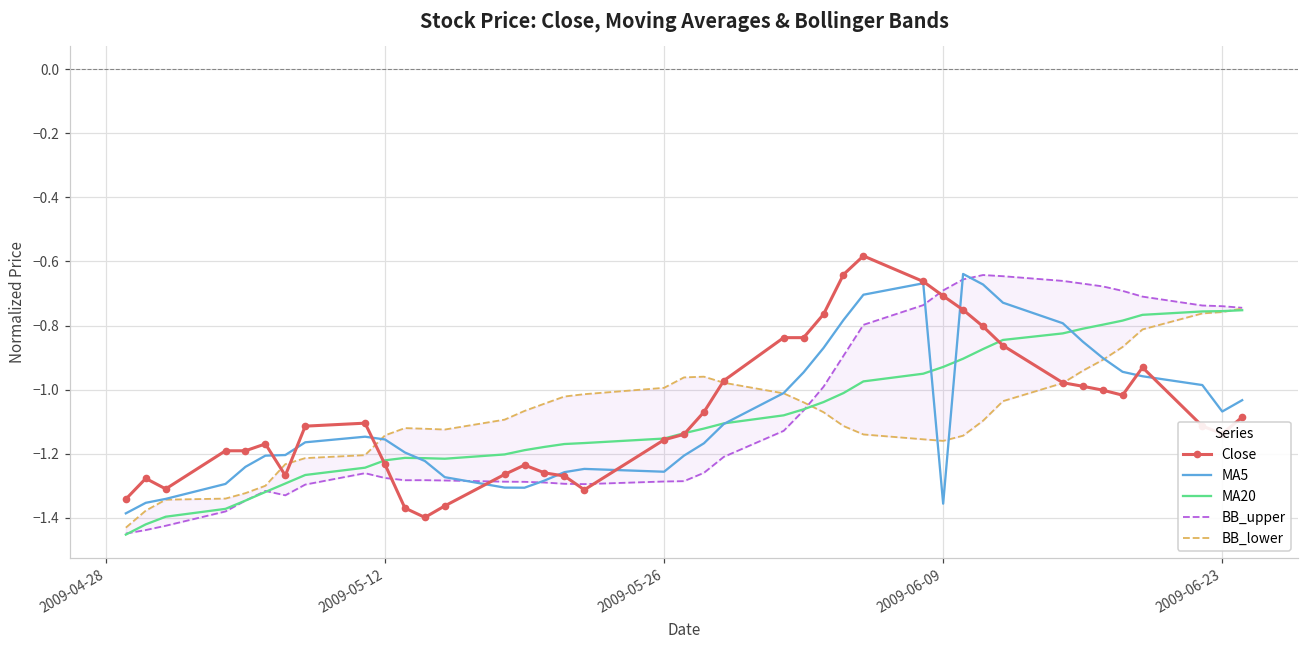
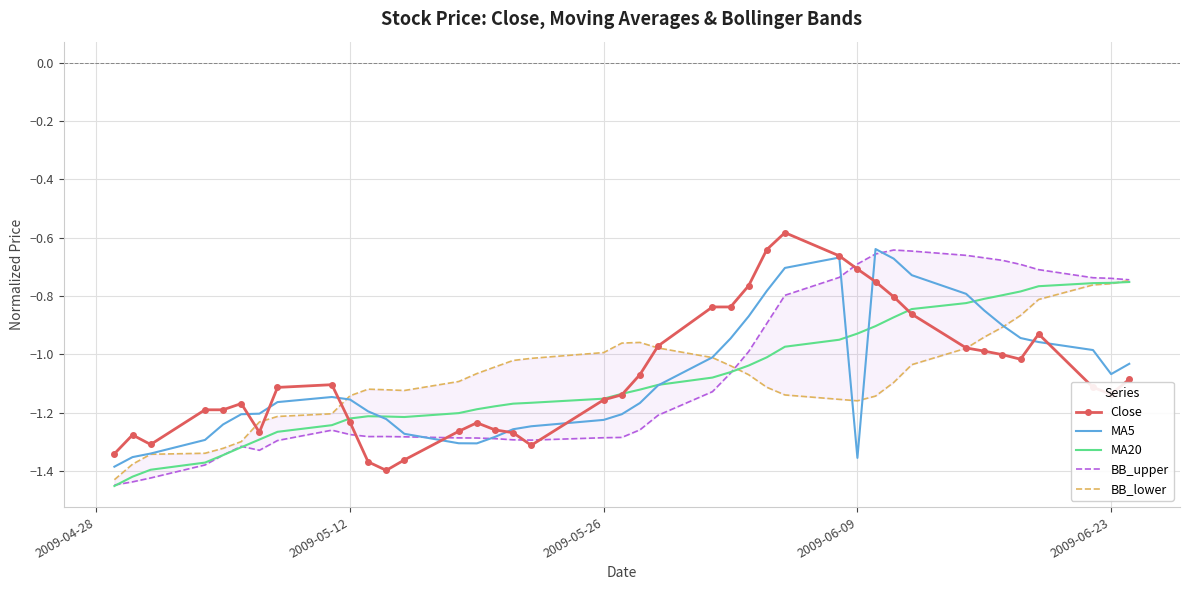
  {
    "Close": {
      "2009-05-12": -1.23,
      "2009-06-09": -0.71
    },
    "MA5": {
      "2009-05-12": -1.16,
-     "2009-05-26": -1.26,
+     "2009-05-26": -1.23,
      "2009-06-09": -1.36,
      "2009-06-23": -1.07
    },
    "MA20": {
      "2009-05-12": -1.22,
      "2009-06-09": -0.93
    },
    "BB_lower": {
      "2009-06-09": -1.16
    }
  }
